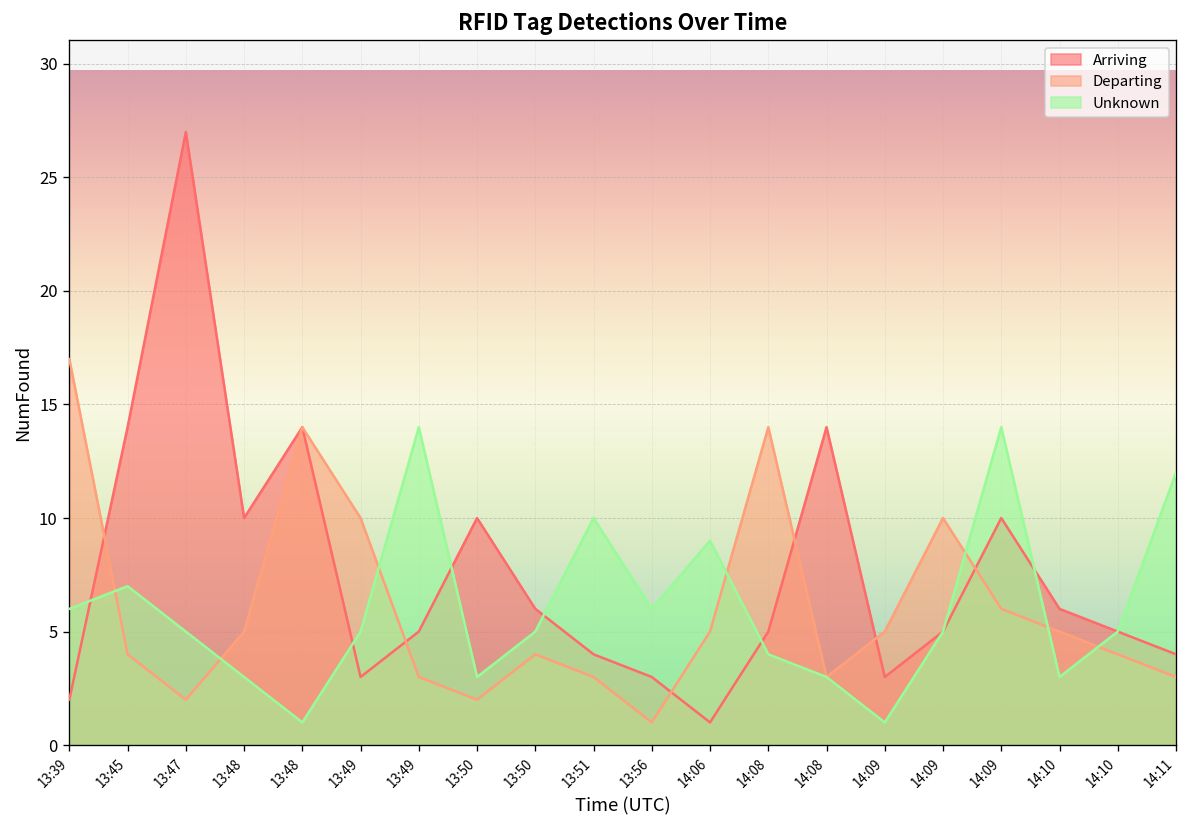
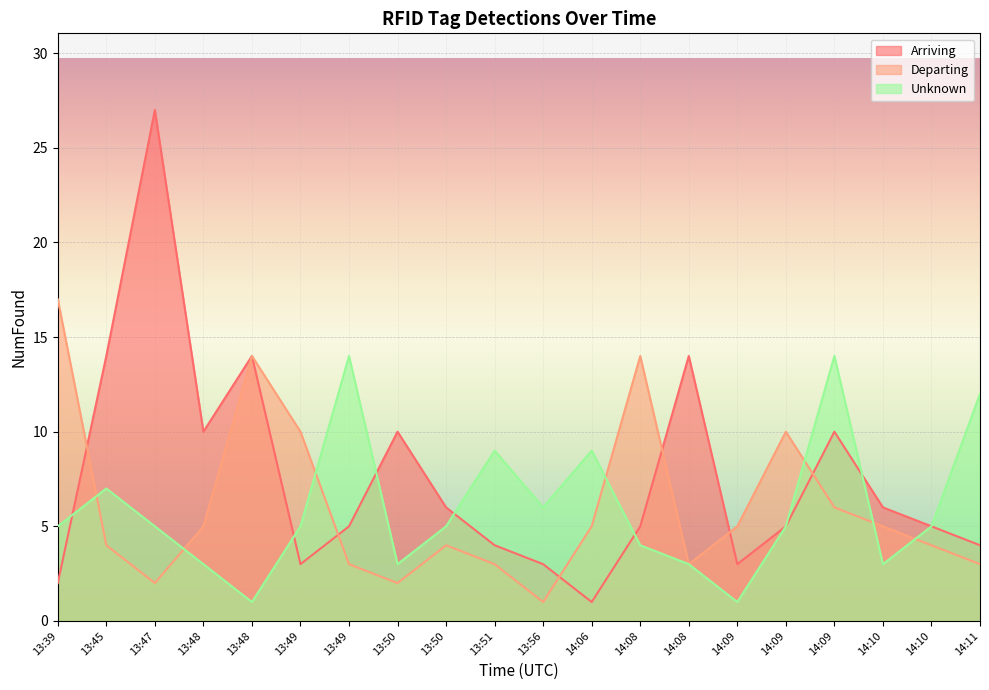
  {
    "Unknown": {
-     "13:39": 6,
+     "13:39": 5,
      "13:45": 7,
      "13:47": 5,
-     "13:51": 10,
+     "13:51": 9,
      "13:56": 6,
      "14:06": 9,
      "14:11": 12
    }
  }
